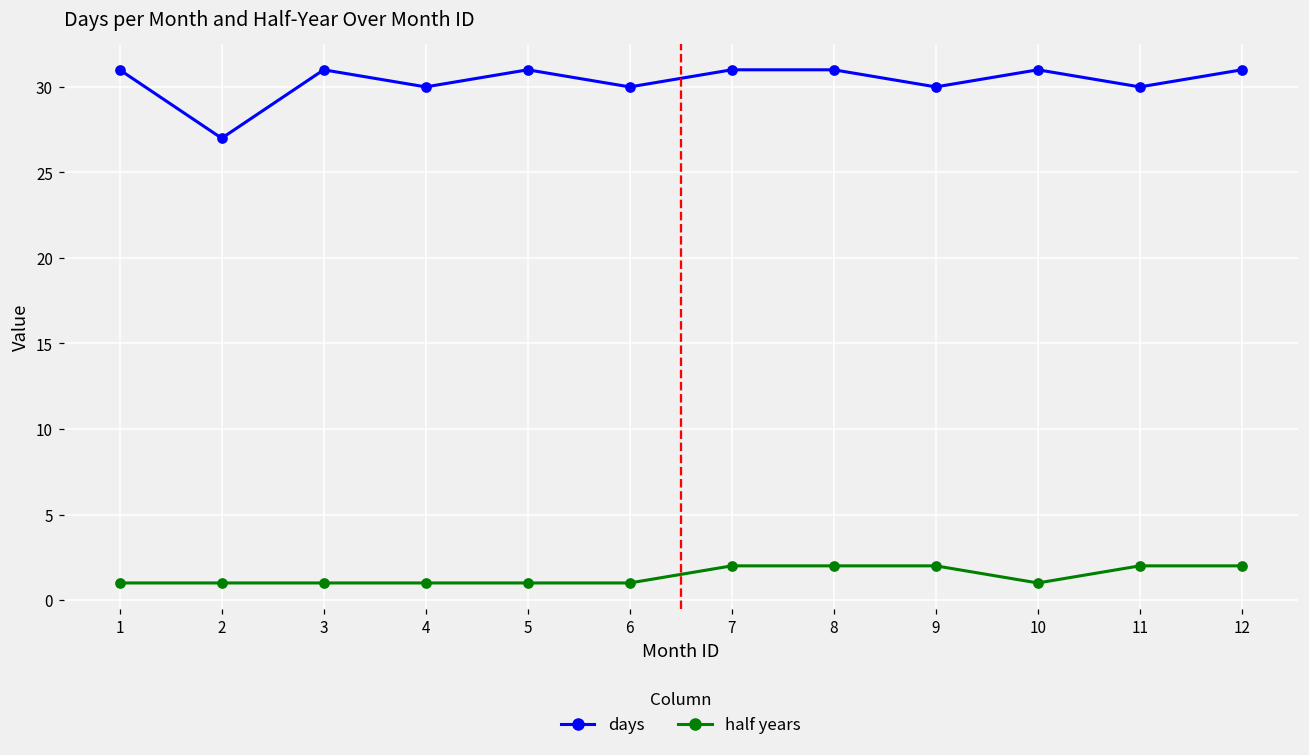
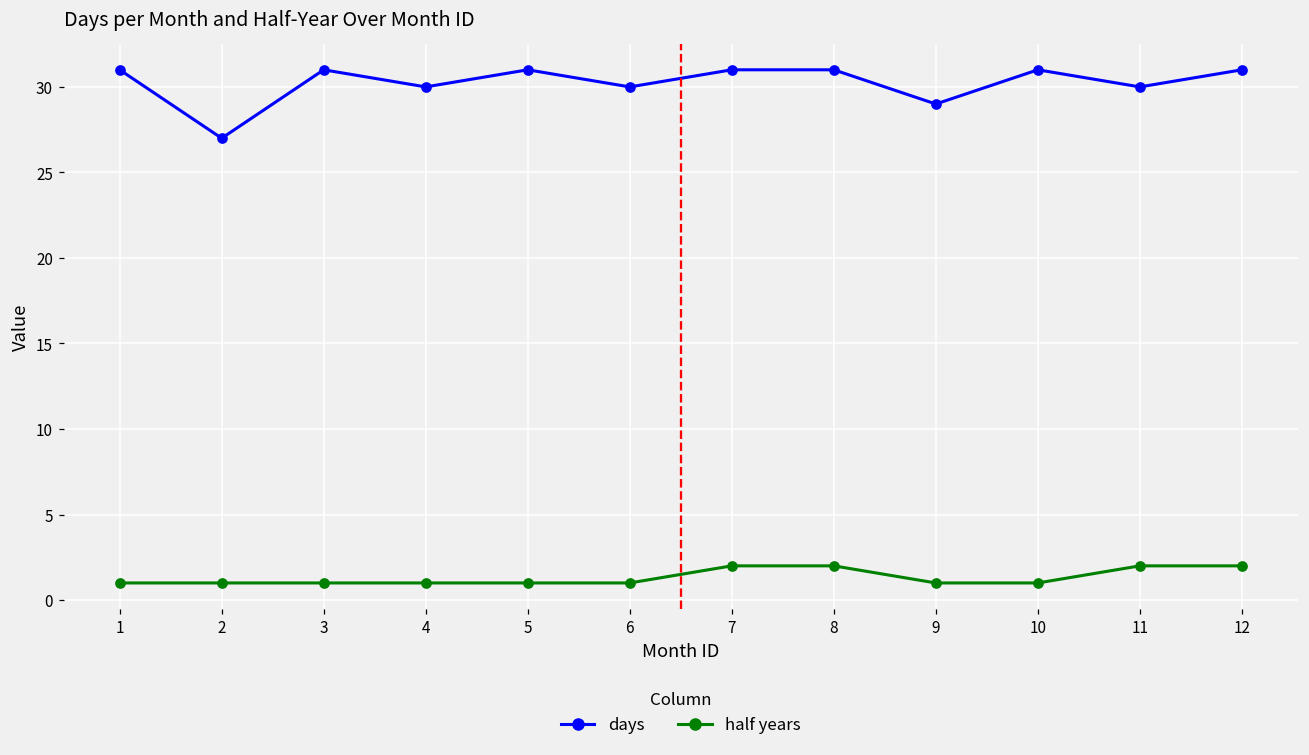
  {
    "days": {
      "1": 31,
      "2": 27,
      "3": 31,
      "4": 30,
      "5": 31,
      "6": 30,
      "7": 31,
      "8": 31,
-     "9": 30,
+     "9": 29,
      "10": 31,
      "11": 30,
      "12": 31
    },
    "half years": {
      "1": 1,
      "2": 1,
      "3": 1,
      "4": 1,
      "5": 1,
      "6": 1,
      "7": 2,
      "8": 2,
-     "9": 2,
+     "9": 1,
      "10": 1,
      "11": 2,
      "12": 2
    }
  }
